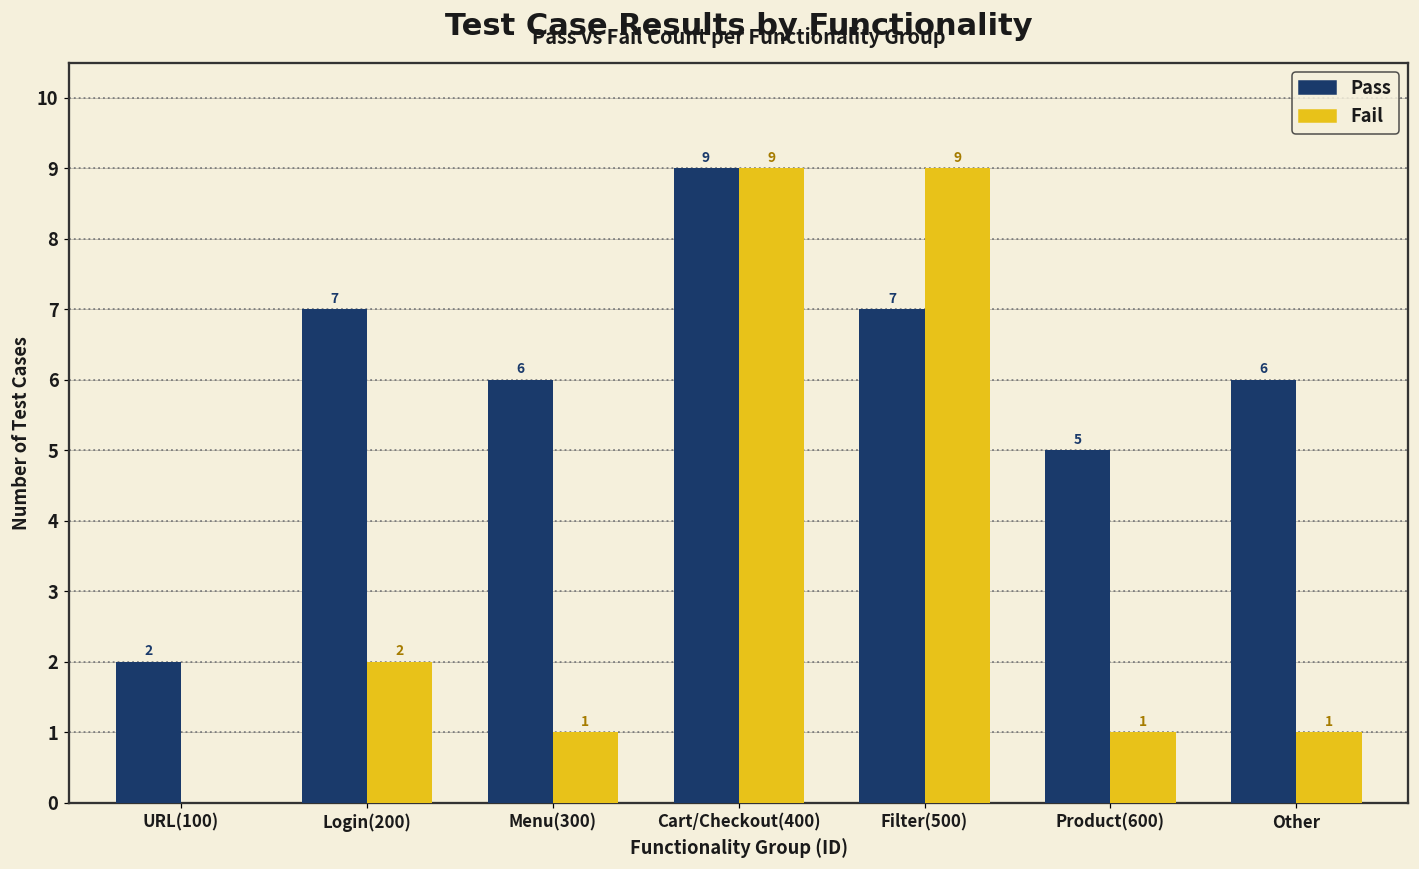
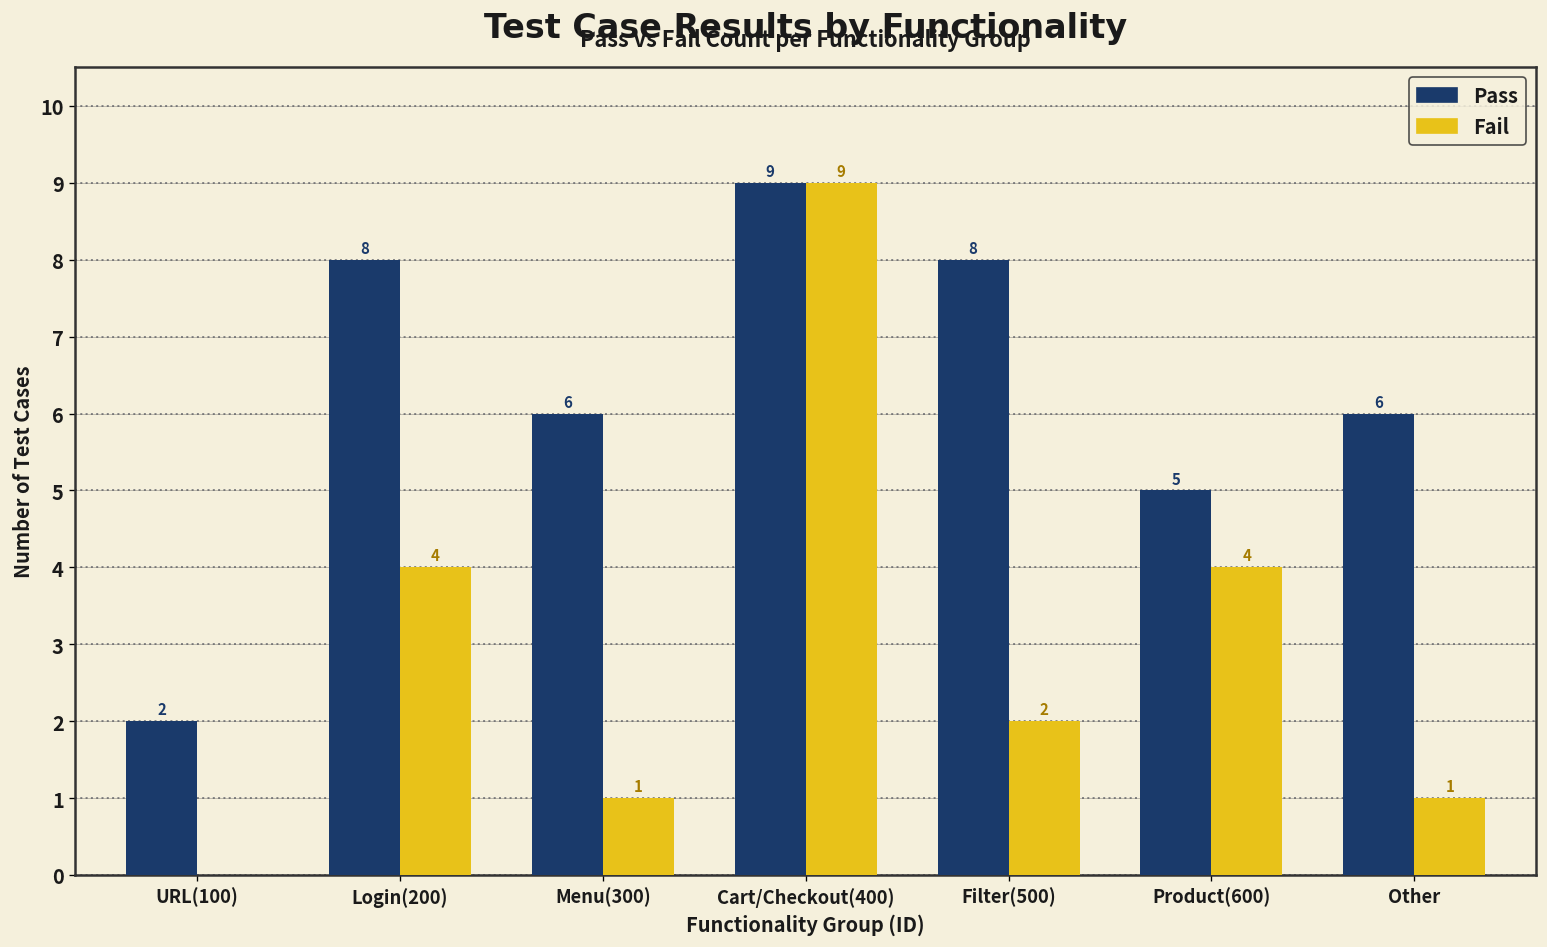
  {
    "Pass": {
      "URL(100)": 2,
-     "Login(200)": 7,
+     "Login(200)": 8,
      "Menu(300)": 6,
      "Cart/Checkout(400)": 9,
-     "Filter(500)": 7,
+     "Filter(500)": 8,
      "Product(600)": 5,
      "Other": 6
    },
    "Fail": {
-     "Login(200)": 2,
+     "Login(200)": 4,
      "Menu(300)": 1,
      "Cart/Checkout(400)": 9,
-     "Filter(500)": 9,
-     "Product(600)": 1,
+     "Filter(500)": 2,
+     "Product(600)": 4,
      "Other": 1
    }
  }
